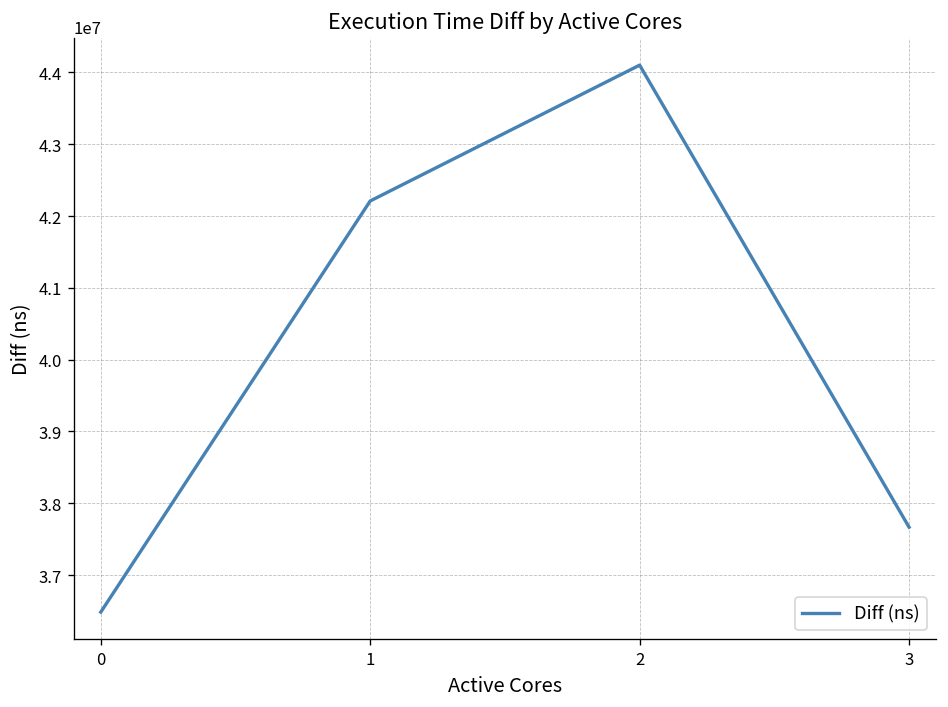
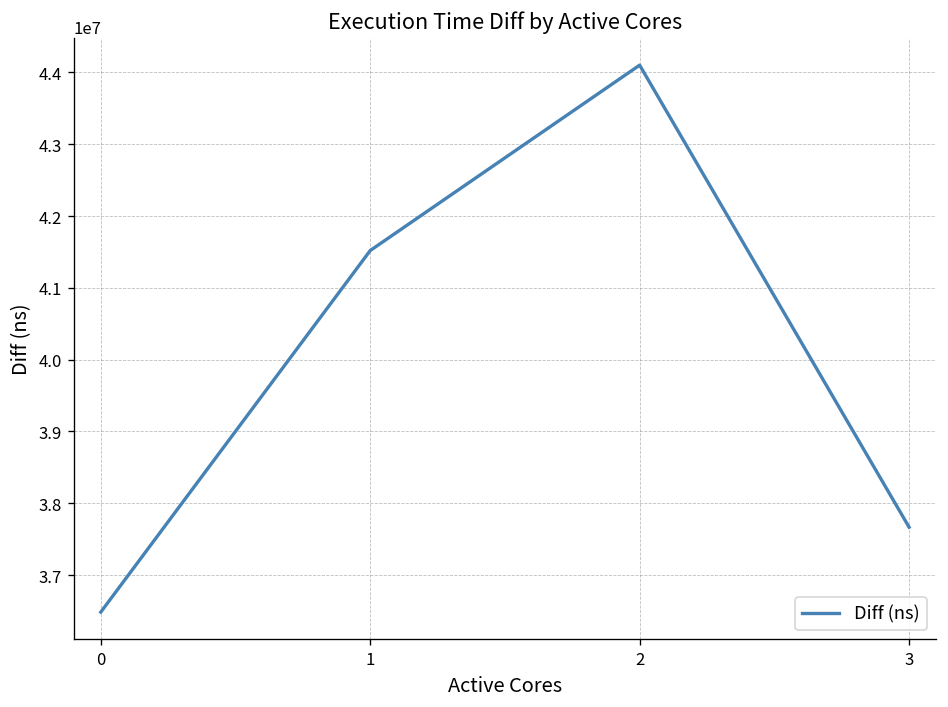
  {
    "0": 36500000,
-   "1": 42200000,
+   "1": 41500000,
    "2": 44100000,
    "3": 37700000
  }
